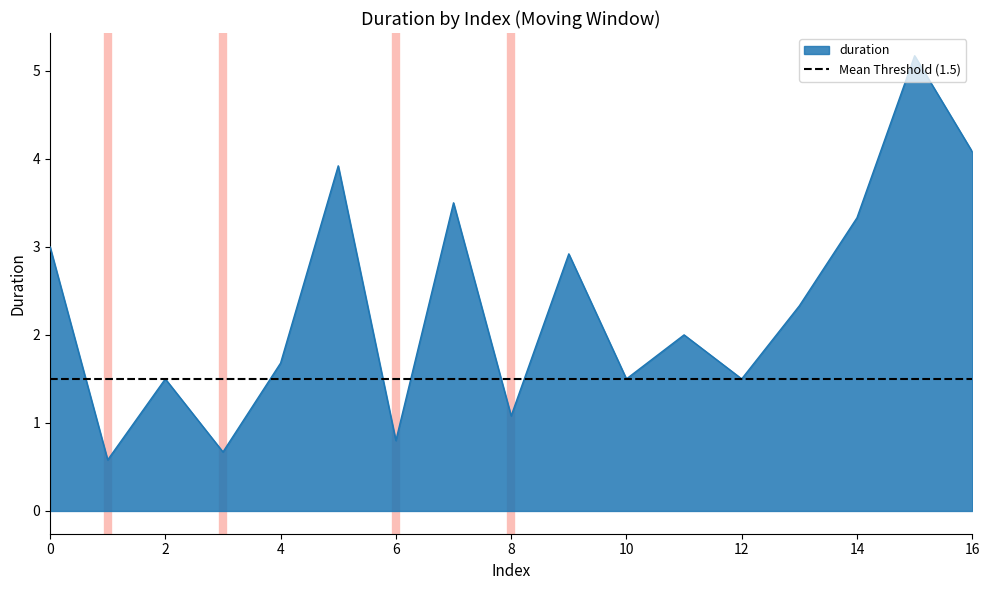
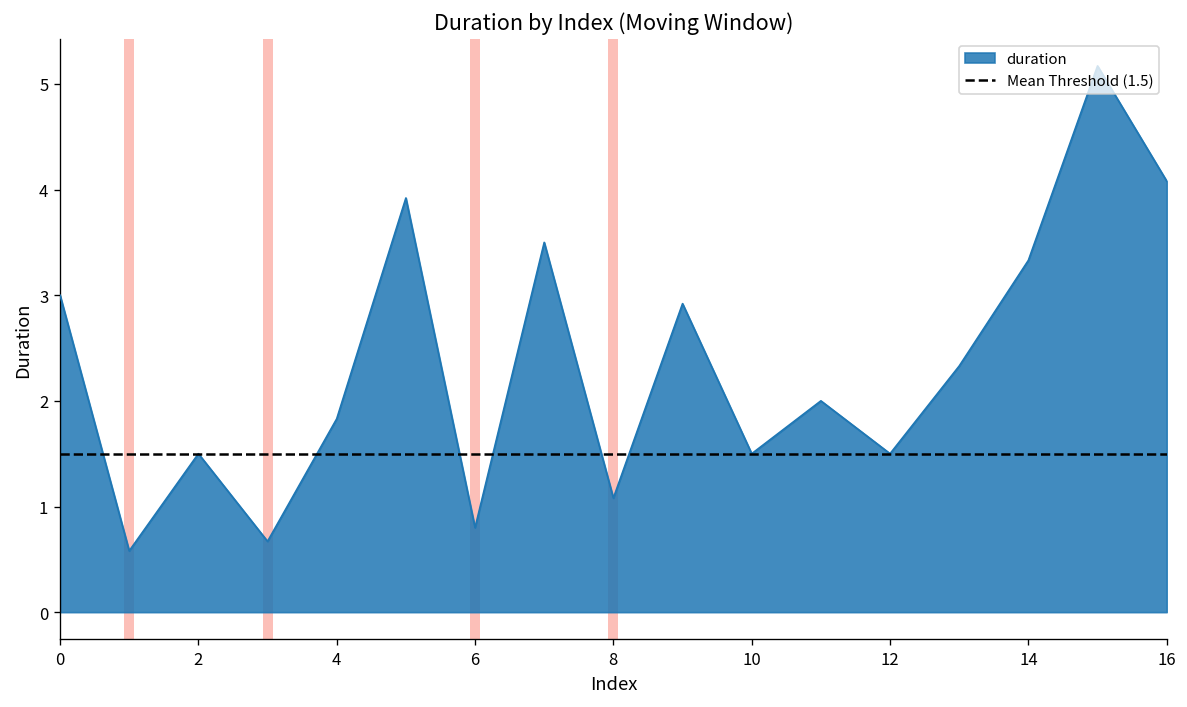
  {
    "0": 3.0,
    "2": 1.5,
-   "4": 1.7,
+   "4": 1.8,
    "6": 0.8,
    "8": 1.1,
    "10": 1.5,
    "12": 1.5,
    "14": 3.3,
    "16": 4.1
  }
